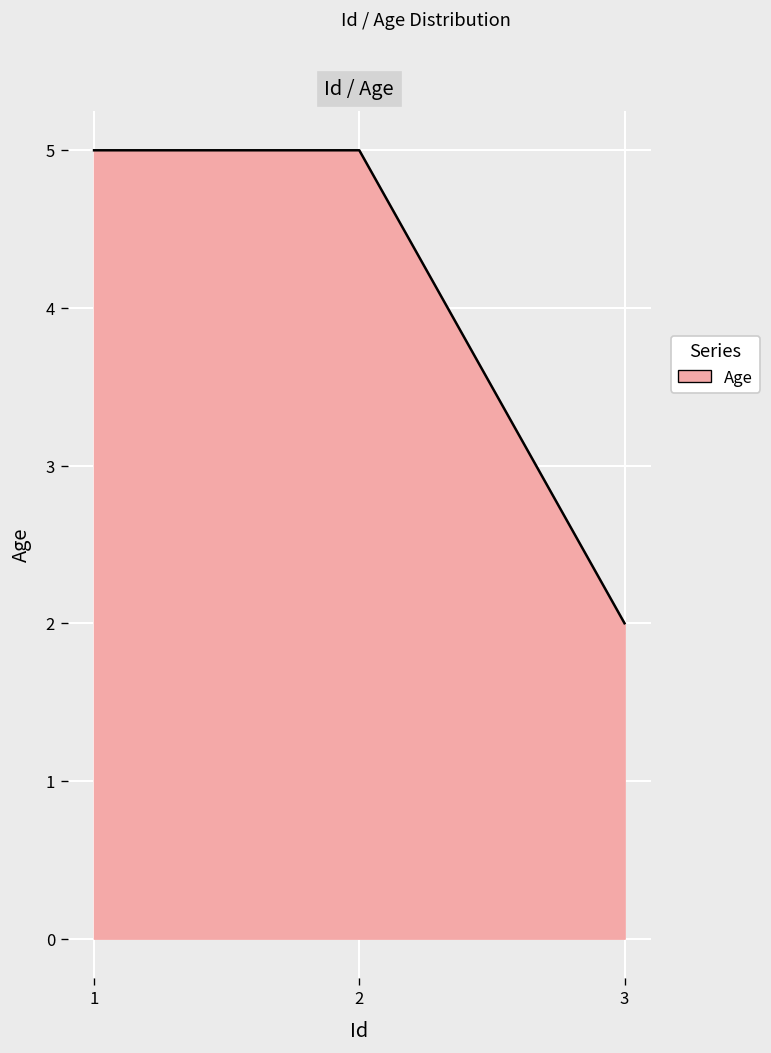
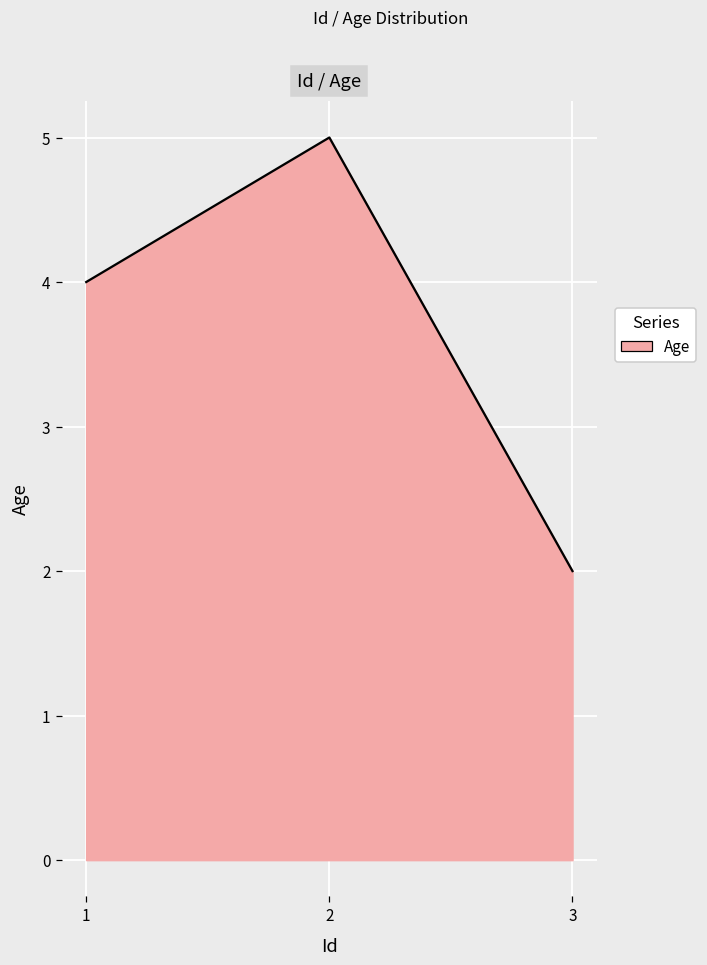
  {
-   "1": 5,
+   "1": 4,
    "2": 5,
    "3": 2
  }
